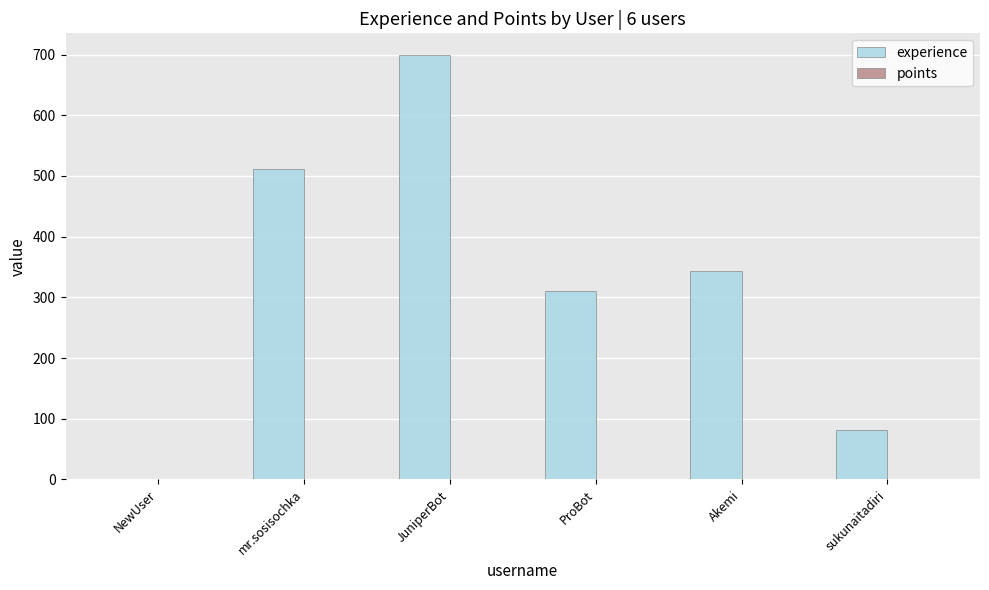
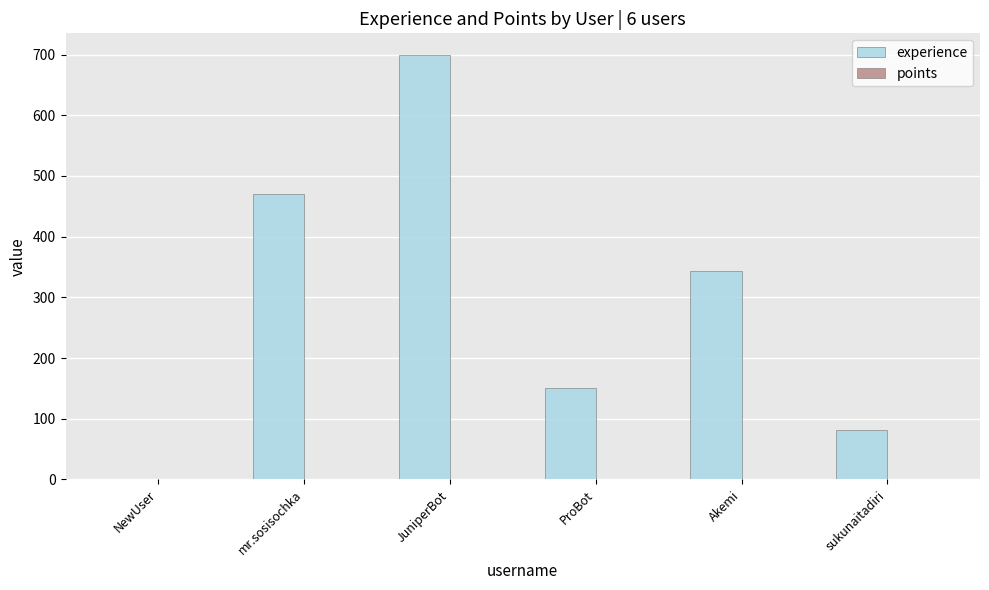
  {
    "experience": {
      "NewUser": 0,
-     "mr.sosisochka": 510,
+     "mr.sosisochka": 470,
      "JuniperBot": 700,
-     "ProBot": 310,
+     "ProBot": 150,
      "Akemi": 340,
      "sukunaitadiri": 80
    },
    "points": {
      "NewUser": 0,
      "mr.sosisochka": 0,
      "JuniperBot": 0,
      "ProBot": 0,
      "Akemi": 0,
      "sukunaitadiri": 0
    }
  }
